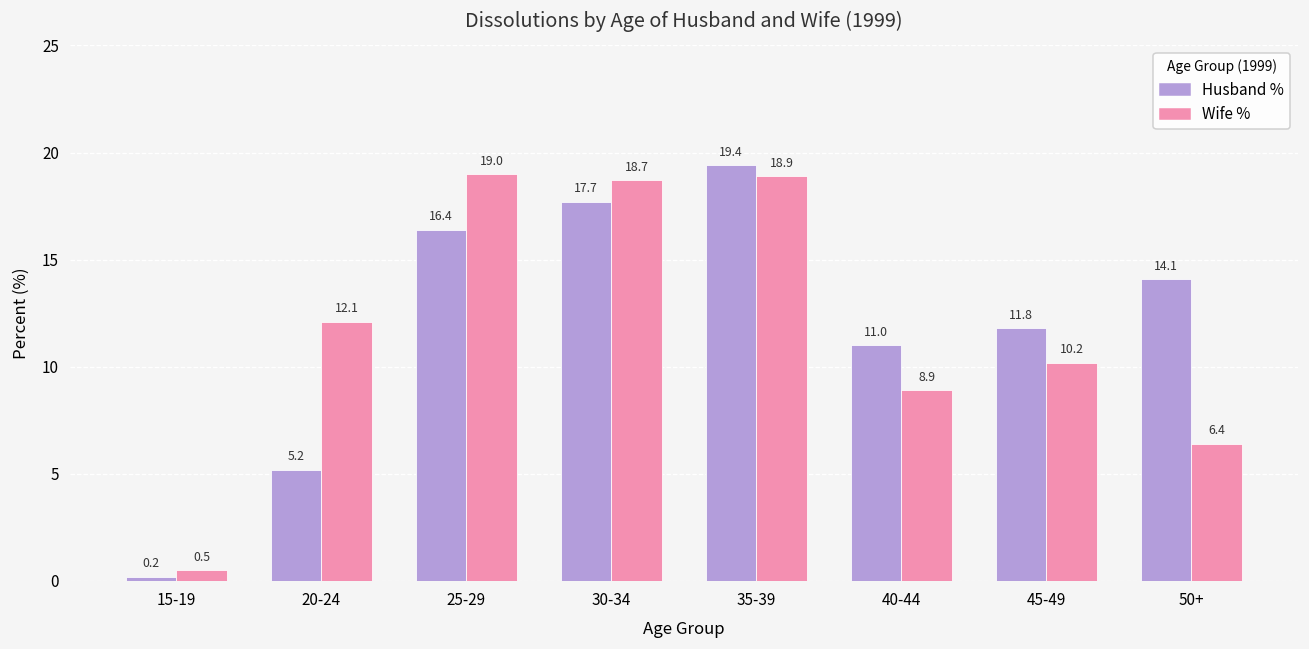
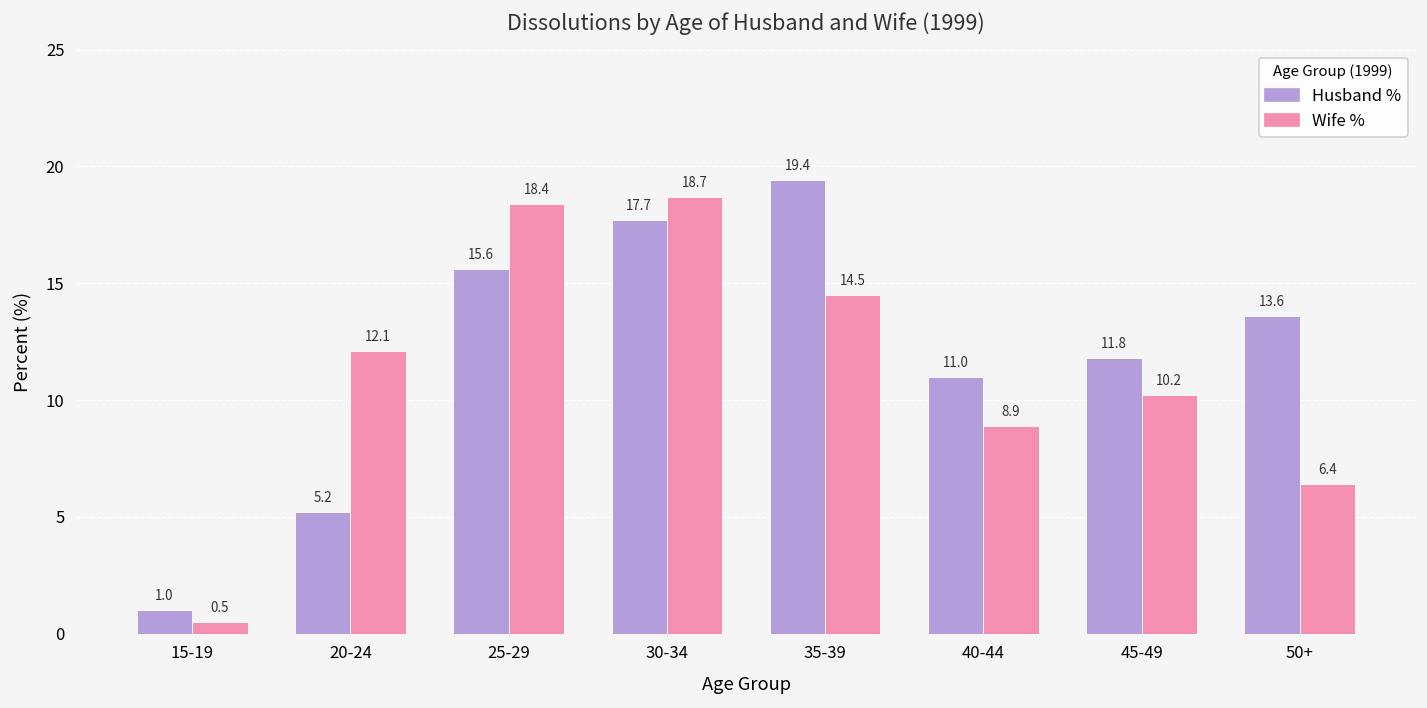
  {
    "Husband %": {
-     "15-19": 0.2,
+     "15-19": 1.0,
      "20-24": 5.2,
-     "25-29": 16.4,
+     "25-29": 15.6,
      "30-34": 17.7,
      "35-39": 19.4,
      "40-44": 11.0,
      "45-49": 11.8,
-     "50+": 14.1
+     "50+": 13.6
    },
    "Wife %": {
      "15-19": 0.5,
      "20-24": 12.1,
-     "25-29": 19.0,
+     "25-29": 18.4,
      "30-34": 18.7,
-     "35-39": 18.9,
+     "35-39": 14.5,
      "40-44": 8.9,
      "45-49": 10.2,
      "50+": 6.4
    }
  }
